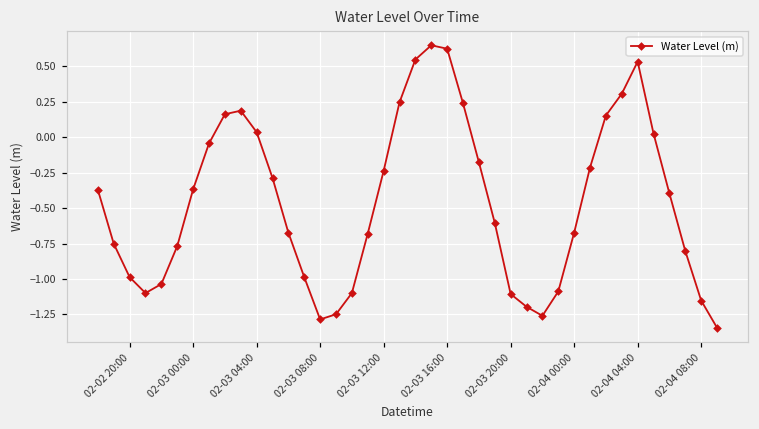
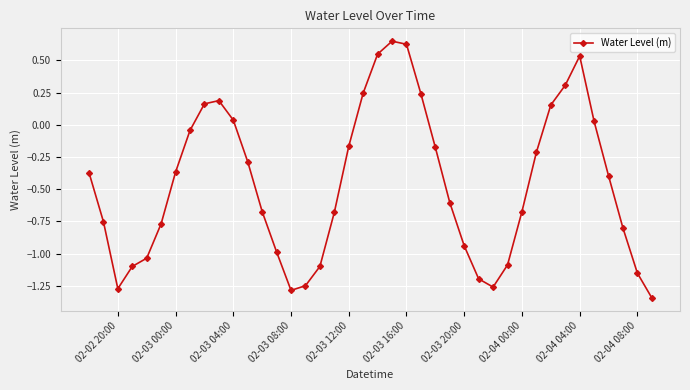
  {
-   "02-02 20:00": -0.99,
+   "02-02 20:00": -1.27,
    "02-03 00:00": -0.37,
    "02-03 04:00": 0.04,
    "02-03 08:00": -1.28,
-   "02-03 12:00": -0.24,
+   "02-03 12:00": -0.17,
    "02-03 16:00": 0.62,
-   "02-03 20:00": -1.11,
+   "02-03 20:00": -0.94,
    "02-04 00:00": -0.67,
    "02-04 04:00": 0.53,
    "02-04 08:00": -1.15
  }
